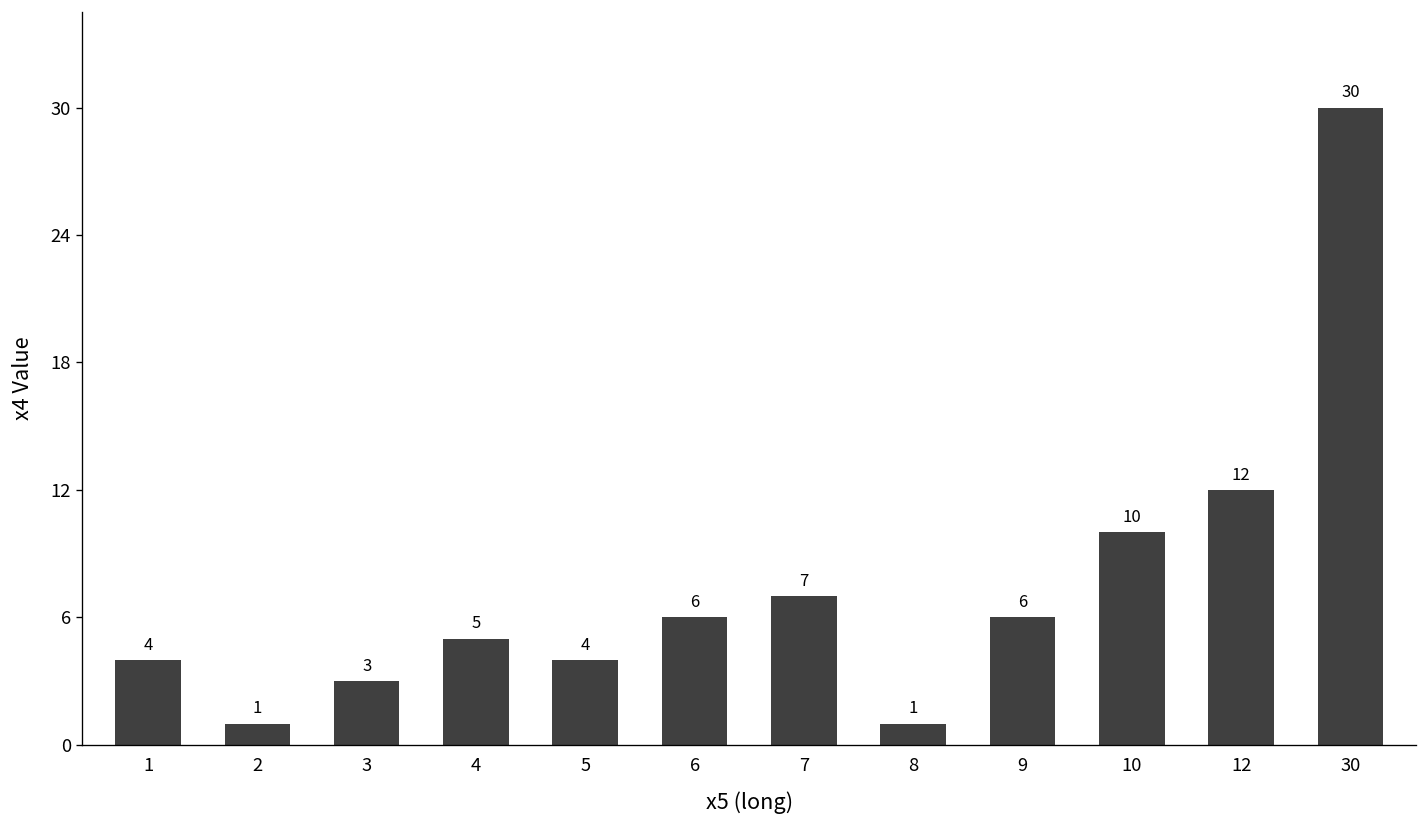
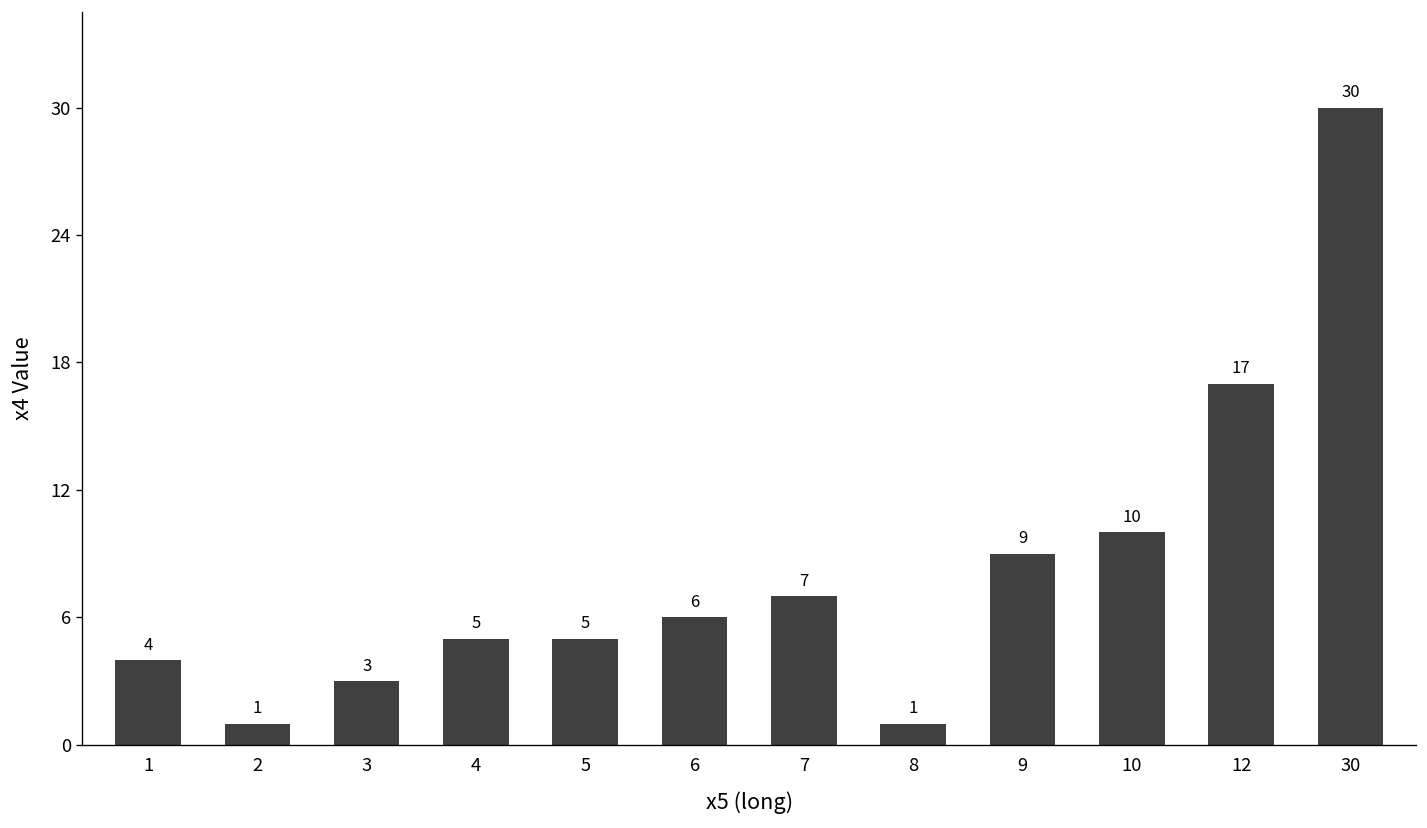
  {
    "1": 4,
    "2": 1,
    "3": 3,
    "4": 5,
-   "5": 4,
+   "5": 5,
    "6": 6,
    "7": 7,
    "8": 1,
-   "9": 6,
+   "9": 9,
    "10": 10,
-   "12": 12,
+   "12": 17,
    "30": 30
  }
